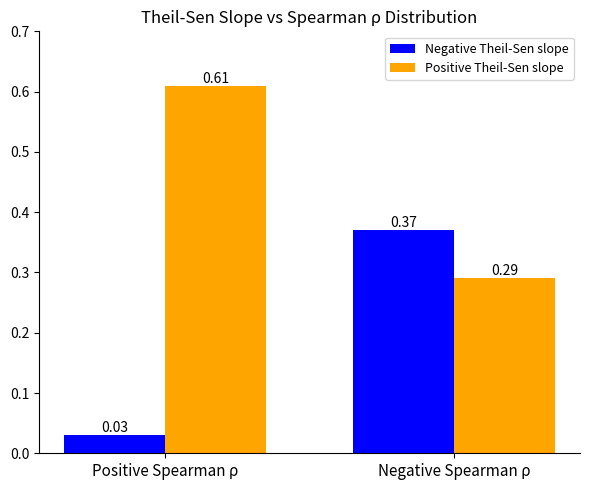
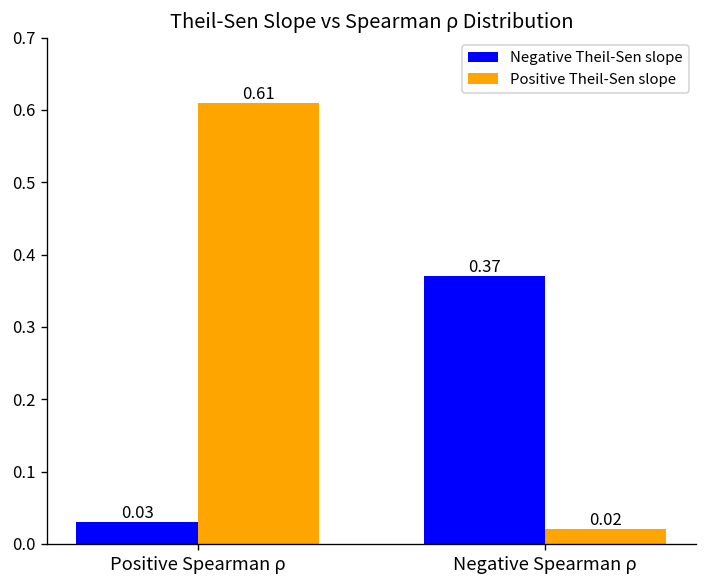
  {
    "Negative Theil-Sen slope": {
      "Positive Spearman ρ": 0.03,
      "Negative Spearman ρ": 0.37
    },
    "Positive Theil-Sen slope": {
      "Positive Spearman ρ": 0.61,
-     "Negative Spearman ρ": 0.29
+     "Negative Spearman ρ": 0.02
    }
  }
